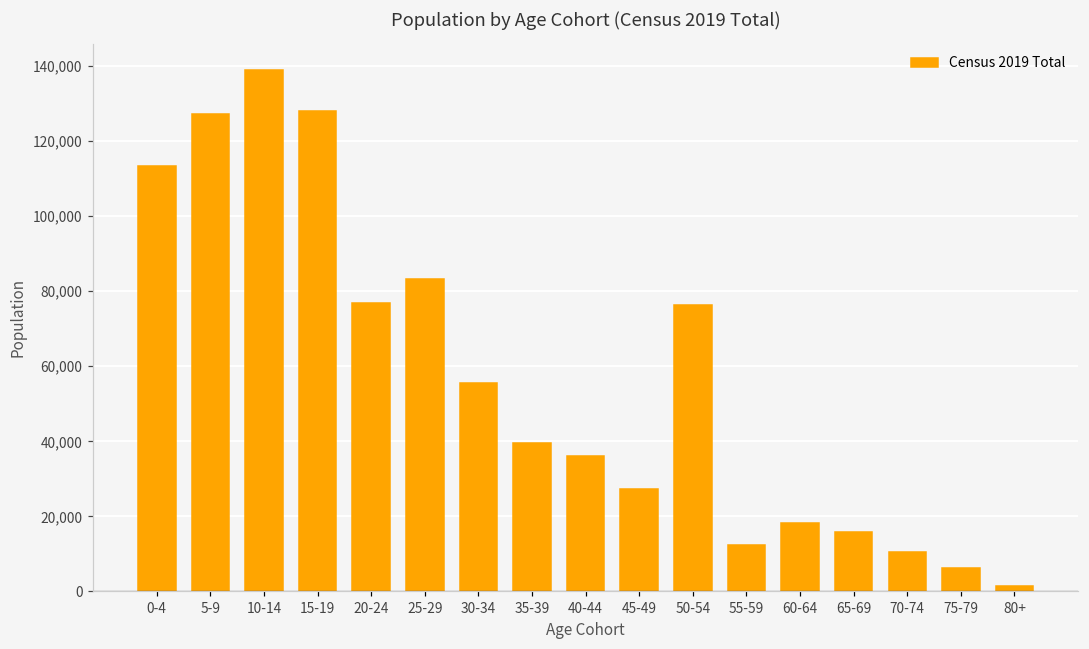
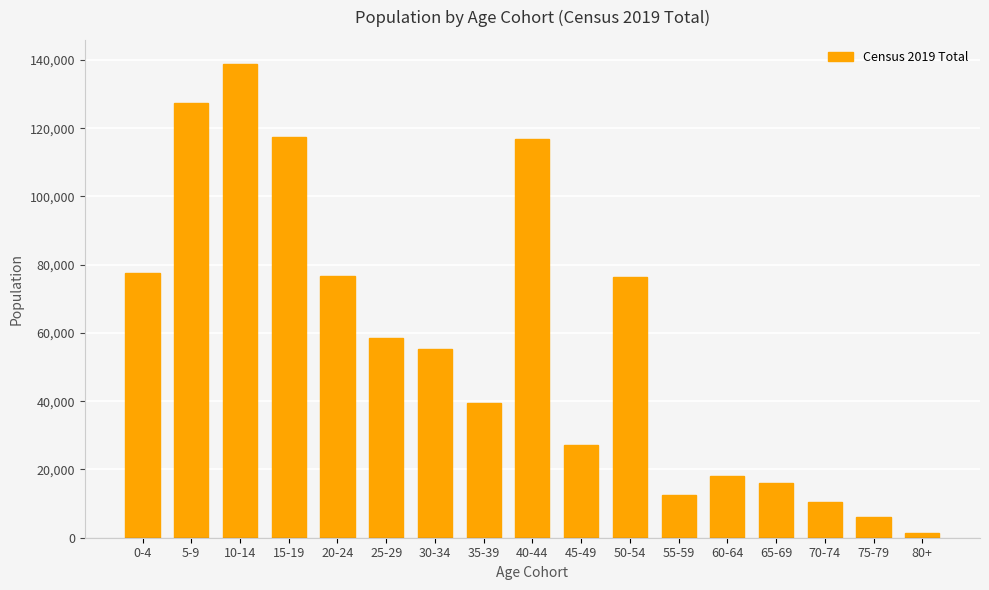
  {
-   "0-4": "113,000",
+   "0-4": "78,000",
    "5-9": "127,000",
    "10-14": "139,000",
-   "15-19": "128,000",
+   "15-19": "117,000",
    "20-24": "77,000",
-   "25-29": "83,000",
+   "25-29": "59,000",
    "30-34": "55,000",
    "35-39": "39,000",
-   "40-44": "36,000",
+   "40-44": "117,000",
    "45-49": "27,000",
    "50-54": "76,000",
    "55-59": "12,000",
    "60-64": "18,000",
    "65-69": "16,000",
    "70-74": "10,000",
    "75-79": "6,000",
    "80+": "1,000"
  }
